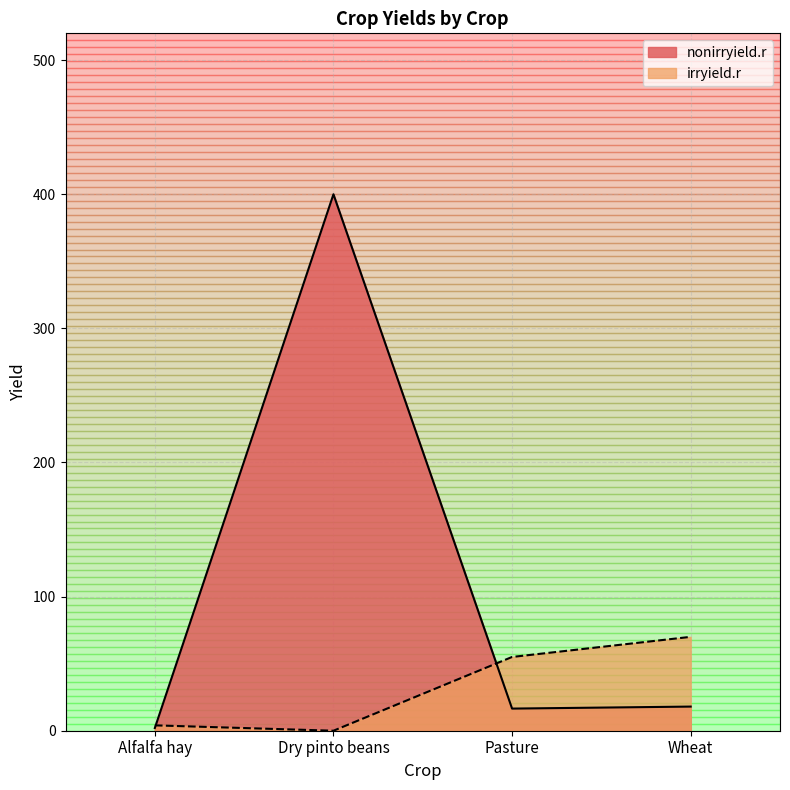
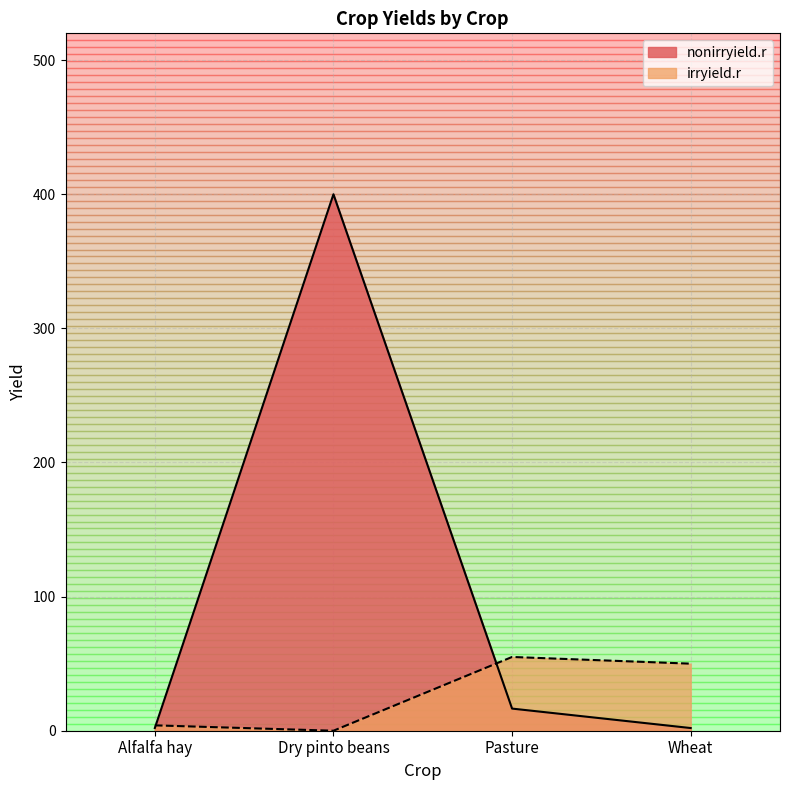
  {
    "nonirryield.r": {
      "Alfalfa hay": 2,
      "Dry pinto beans": 400,
      "Pasture": 17,
-     "Wheat": 18
+     "Wheat": 2
    },
    "irryield.r": {
      "Alfalfa hay": 4,
      "Dry pinto beans": 0,
      "Pasture": 55,
-     "Wheat": 70
+     "Wheat": 50
    }
  }
